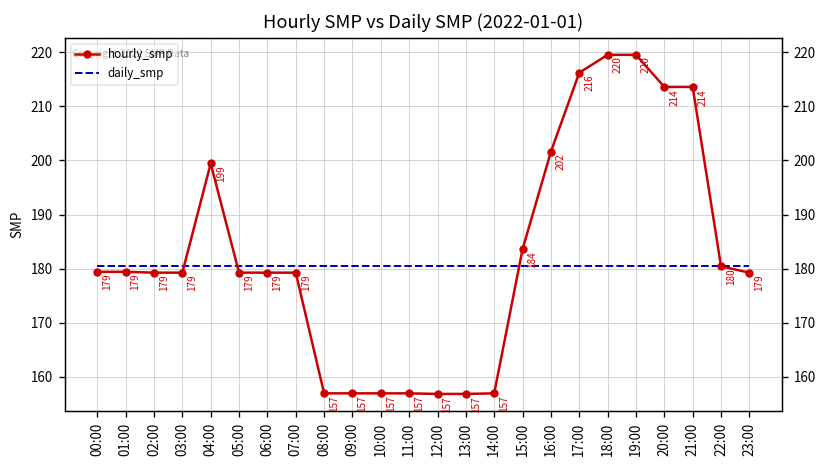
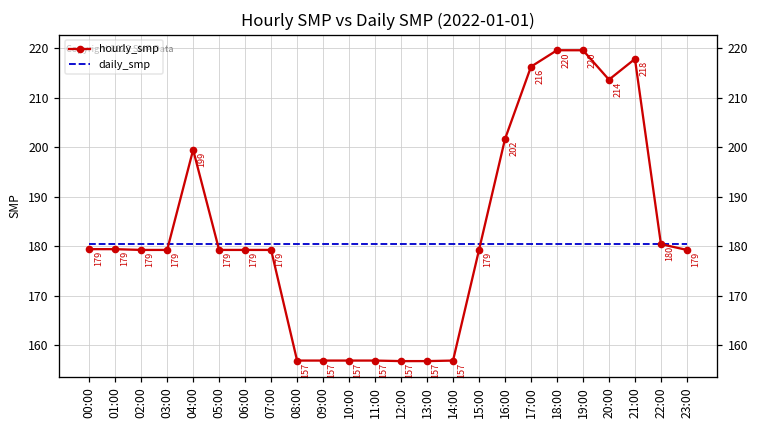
  {
    "hourly_smp": {
      "00:00": 179,
      "01:00": 179,
      "02:00": 179,
      "03:00": 179,
      "04:00": 199,
      "05:00": 179,
      "06:00": 179,
      "07:00": 179,
      "08:00": 157,
      "09:00": 157,
      "10:00": 157,
      "11:00": 157,
      "12:00": 157,
      "13:00": 157,
      "14:00": 157,
-     "15:00": 184,
+     "15:00": 179,
      "16:00": 202,
      "17:00": 216,
      "18:00": 220,
      "19:00": 220,
      "20:00": 214,
-     "21:00": 214,
+     "21:00": 218,
      "23:00": 179
    },
    "daily_smp": {
      "00:00": 180,
      "01:00": 180,
      "02:00": 180,
      "03:00": 180,
      "04:00": 180,
      "05:00": 180,
      "06:00": 180,
      "07:00": 180,
      "08:00": 180,
      "09:00": 180,
      "10:00": 180,
      "11:00": 180,
      "12:00": 180,
      "13:00": 180,
      "14:00": 180,
      "16:00": 180,
      "17:00": 180,
      "18:00": 180,
      "19:00": 180,
      "20:00": 180
    }
  }
